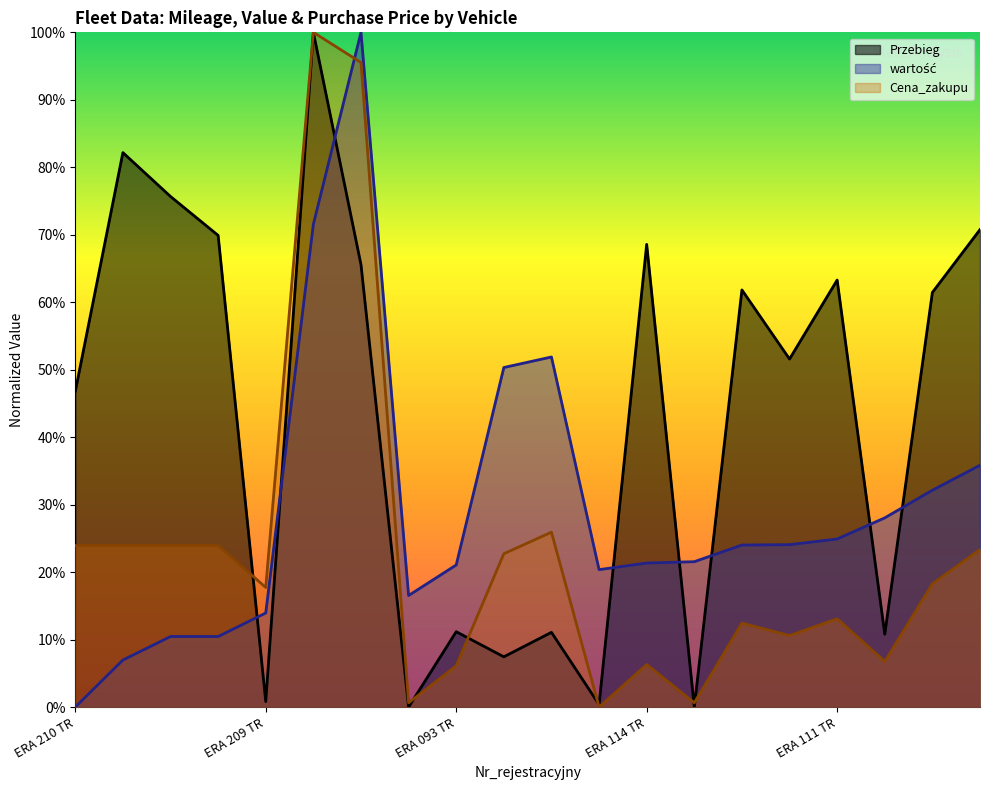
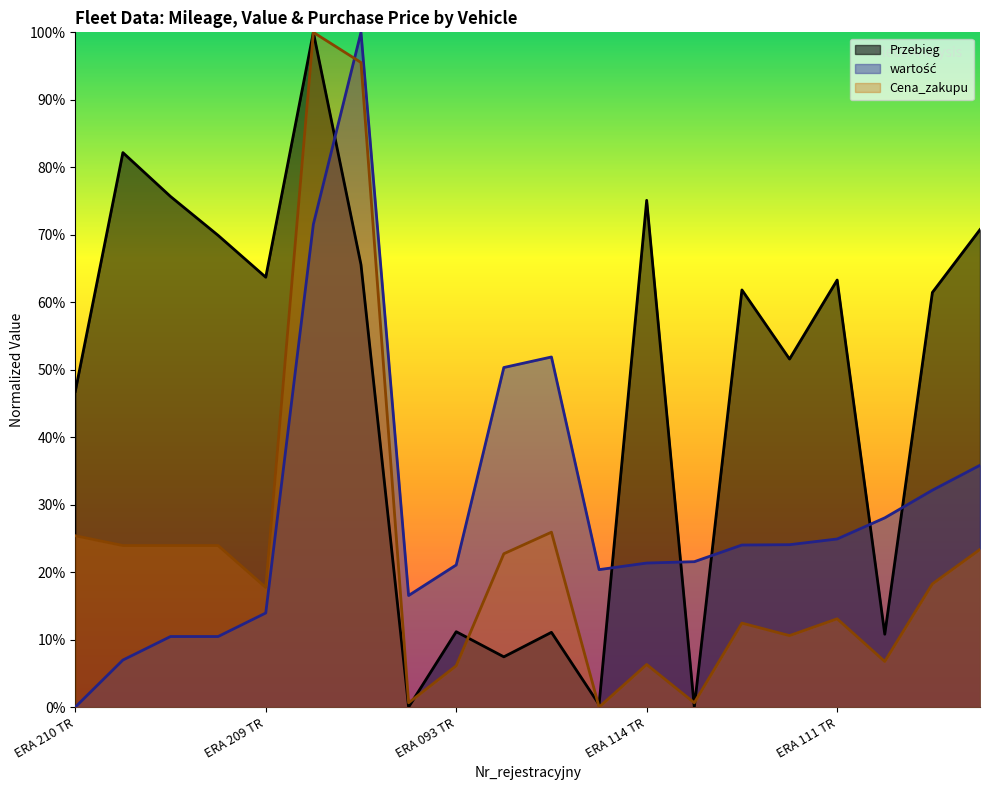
  {
    "Przebieg": {
      "ERA 210 TR": "47%",
-     "ERA 209 TR": "1%",
+     "ERA 209 TR": "64%",
      "ERA 093 TR": "11%",
-     "ERA 114 TR": "69%",
+     "ERA 114 TR": "75%",
      "ERA 111 TR": "63%"
    },
    "wartość": {
      "ERA 210 TR": "0%",
      "ERA 209 TR": "14%",
      "ERA 093 TR": "21%",
      "ERA 114 TR": "21%",
      "ERA 111 TR": "25%"
    },
    "Cena_zakupu": {
-     "ERA 210 TR": "24%",
+     "ERA 210 TR": "25%",
      "ERA 209 TR": "18%",
      "ERA 093 TR": "6%",
      "ERA 114 TR": "6%",
      "ERA 111 TR": "13%"
    }
  }
